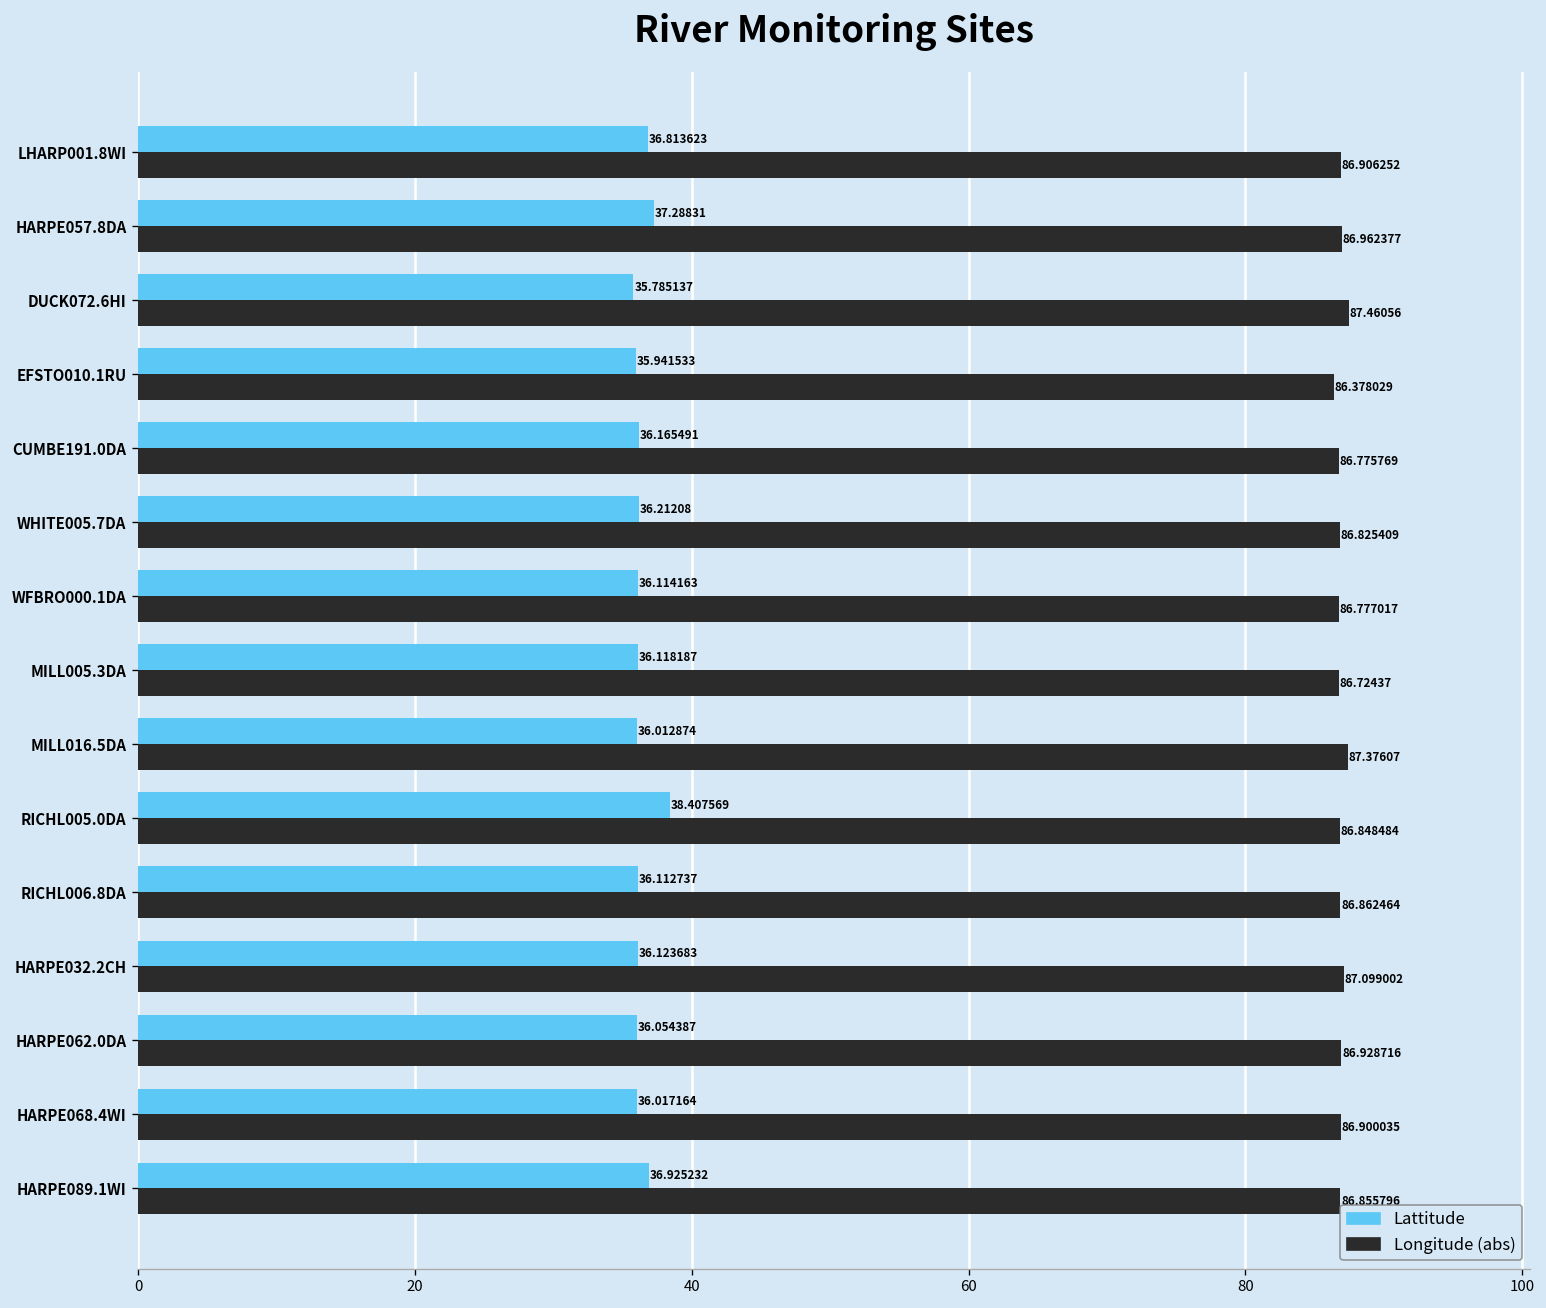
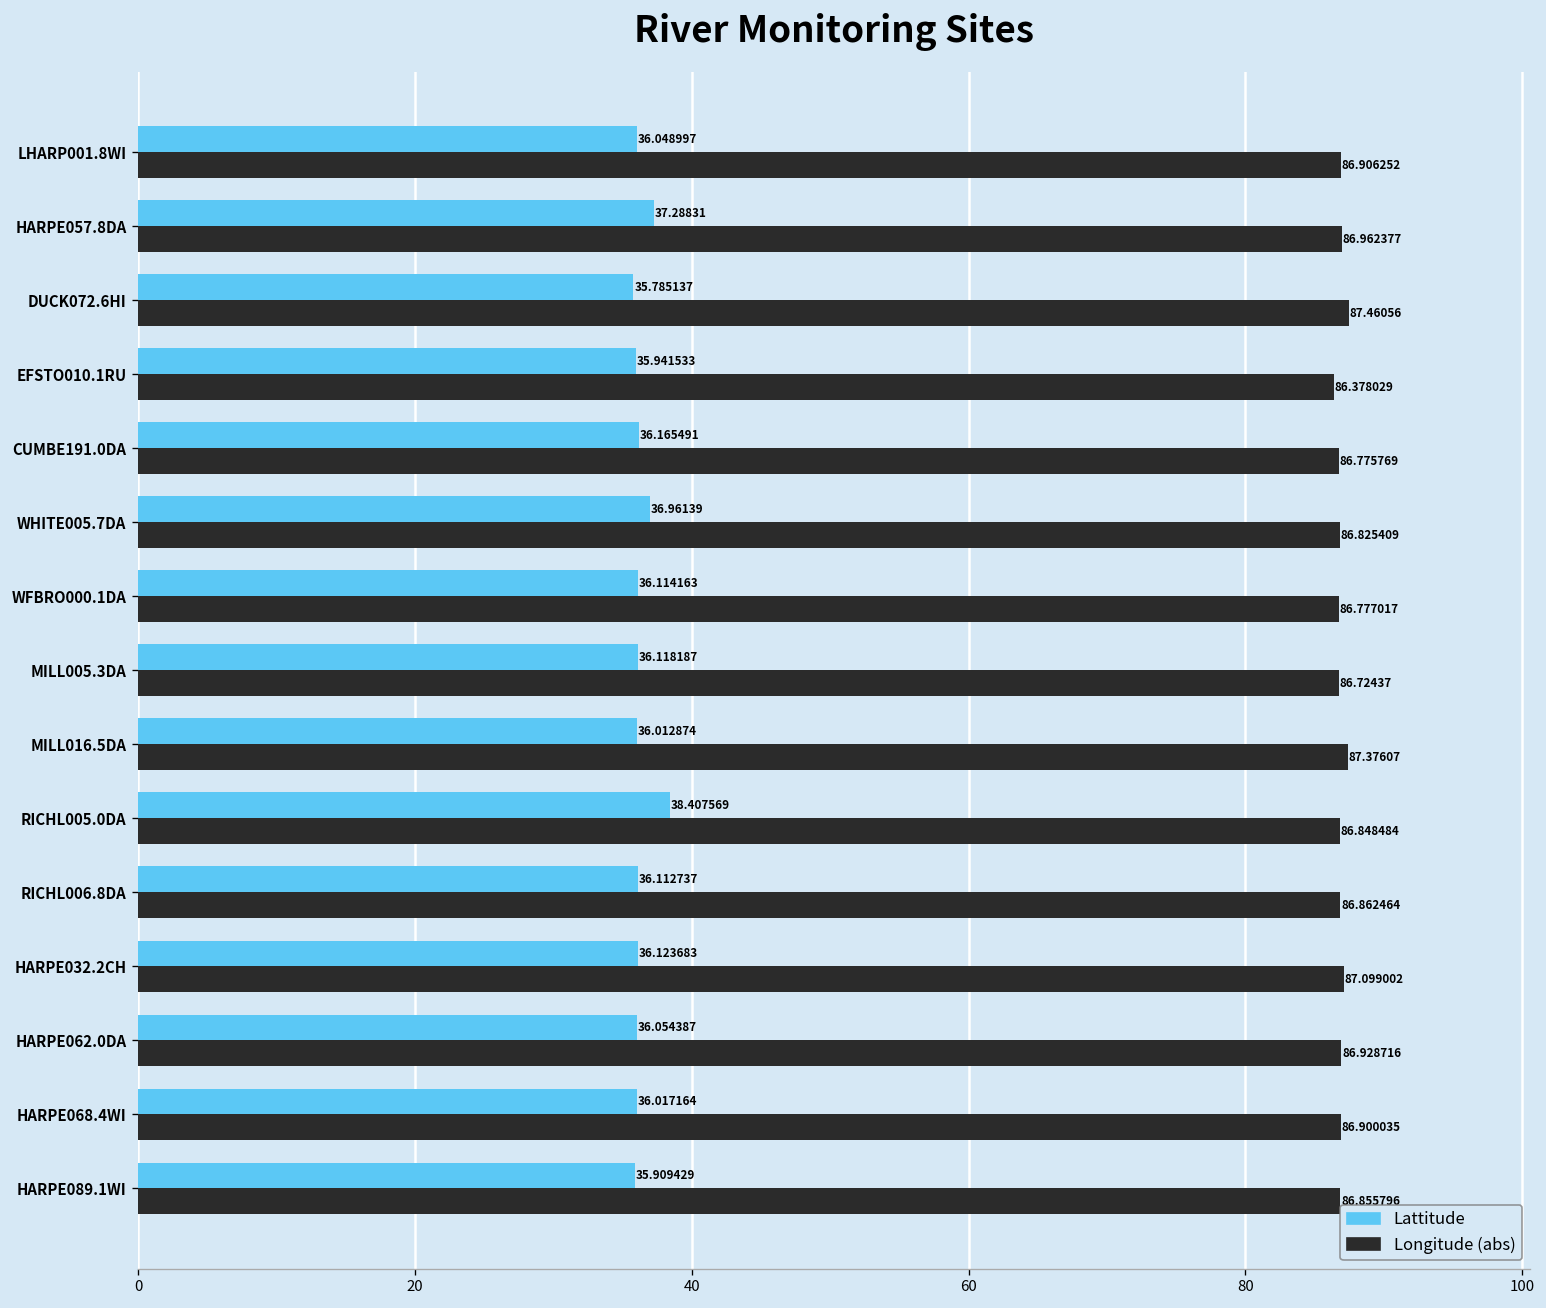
  {
    "Lattitude": {
-     "LHARP001.8WI": 36.813623,
+     "LHARP001.8WI": 36.048997,
      "HARPE057.8DA": 37.28831,
      "DUCK072.6HI": 35.785137,
      "EFSTO010.1RU": 35.941533,
      "CUMBE191.0DA": 36.165491,
-     "WHITE005.7DA": 36.21208,
+     "WHITE005.7DA": 36.96139,
      "WFBRO000.1DA": 36.114163,
      "MILL005.3DA": 36.118187,
      "MILL016.5DA": 36.012874,
      "RICHL005.0DA": 38.407569,
      "RICHL006.8DA": 36.112737,
      "HARPE032.2CH": 36.123683,
      "HARPE062.0DA": 36.054387,
      "HARPE068.4WI": 36.017164,
-     "HARPE089.1WI": 36.925232
+     "HARPE089.1WI": 35.909429
    },
    "Longitude (abs)": {
      "LHARP001.8WI": 86.906252,
      "HARPE057.8DA": 86.962377,
      "DUCK072.6HI": 87.46056,
      "EFSTO010.1RU": 86.378029,
      "CUMBE191.0DA": 86.775769,
      "WHITE005.7DA": 86.825409,
      "WFBRO000.1DA": 86.777017,
      "MILL005.3DA": 86.72437,
      "MILL016.5DA": 87.37607,
      "RICHL005.0DA": 86.848484,
      "RICHL006.8DA": 86.862464,
      "HARPE032.2CH": 87.099002,
      "HARPE062.0DA": 86.928716,
      "HARPE068.4WI": 86.900035
    }
  }
